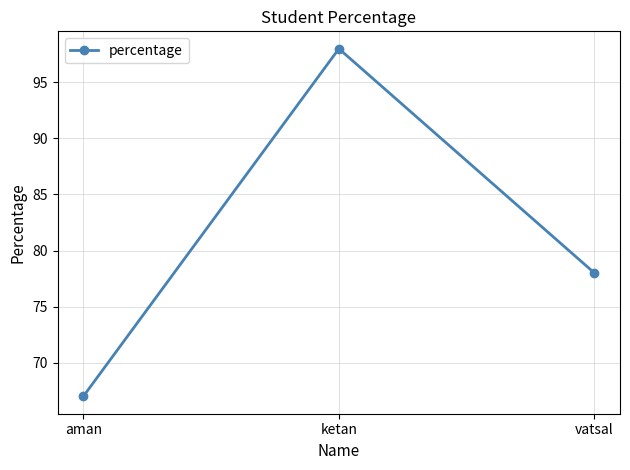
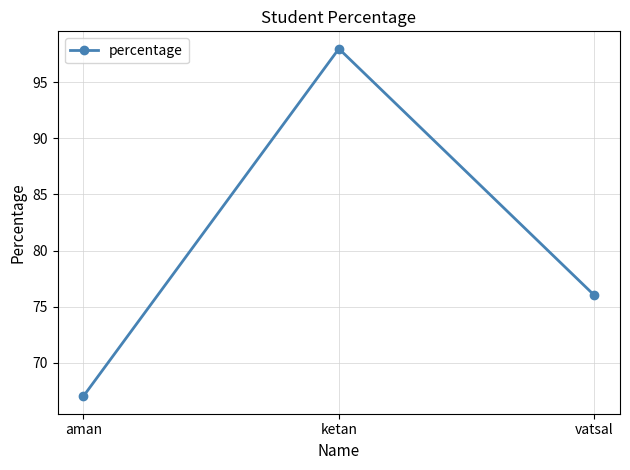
  {
    "aman": 67,
    "ketan": 98,
-   "vatsal": 78
+   "vatsal": 76
  }
